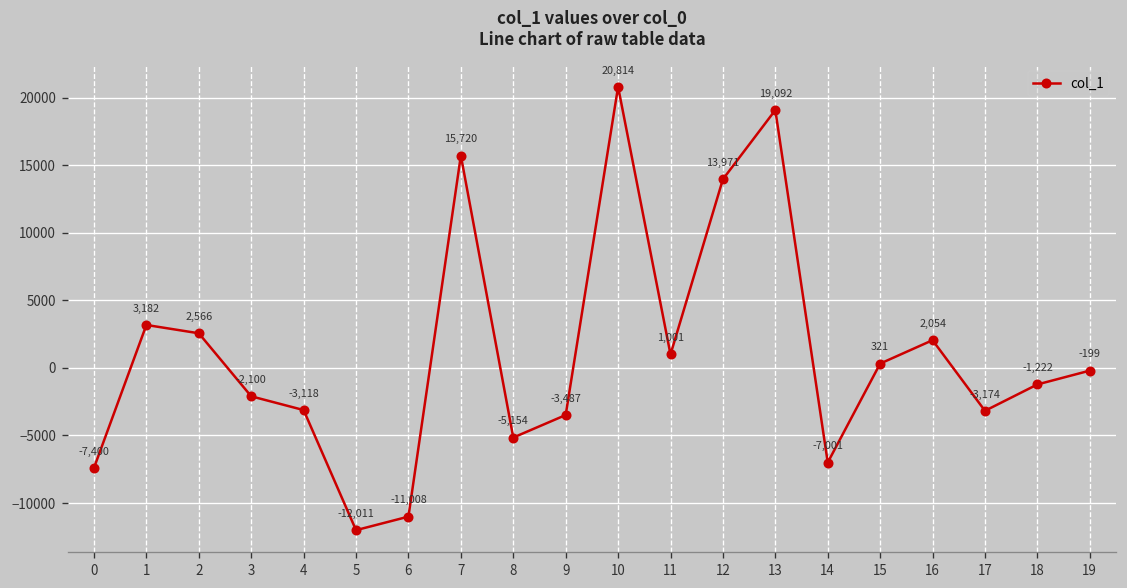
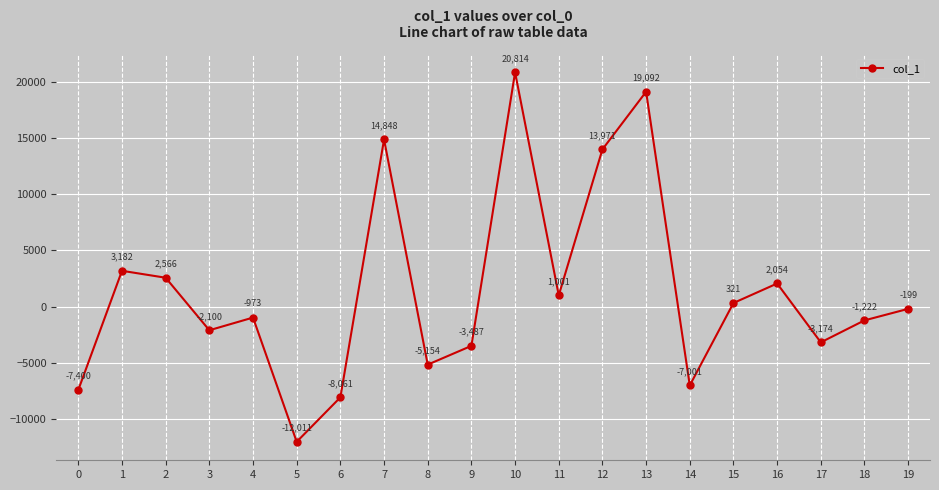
  {
    "0": "-7,400",
    "1": "3,182",
    "2": "2,566",
    "3": "-2,100",
-   "4": "-3,118",
+   "4": "-973",
    "5": "-12,011",
-   "6": "-11,008",
-   "7": "15,720",
+   "6": "-8,061",
+   "7": "14,848",
    "8": "-5,154",
    "9": "-3,487",
    "10": "20,814",
    "11": "1,001",
    "12": "13,971",
    "13": "19,092",
    "14": "-7,001",
    "15": "321",
    "16": "2,054",
    "17": "-3,174",
    "18": "-1,222",
    "19": "-199"
  }
